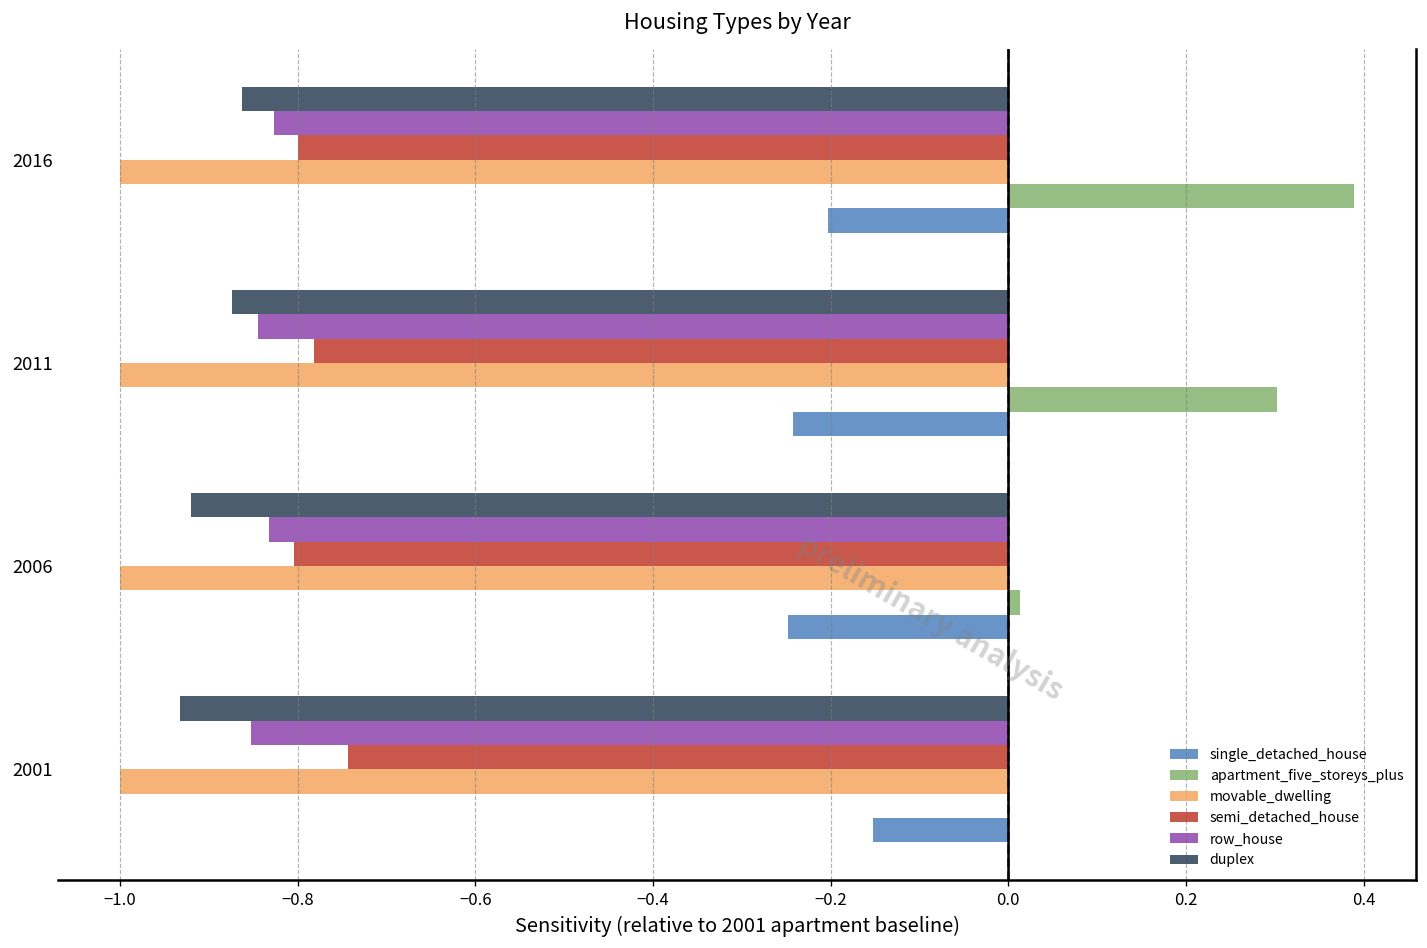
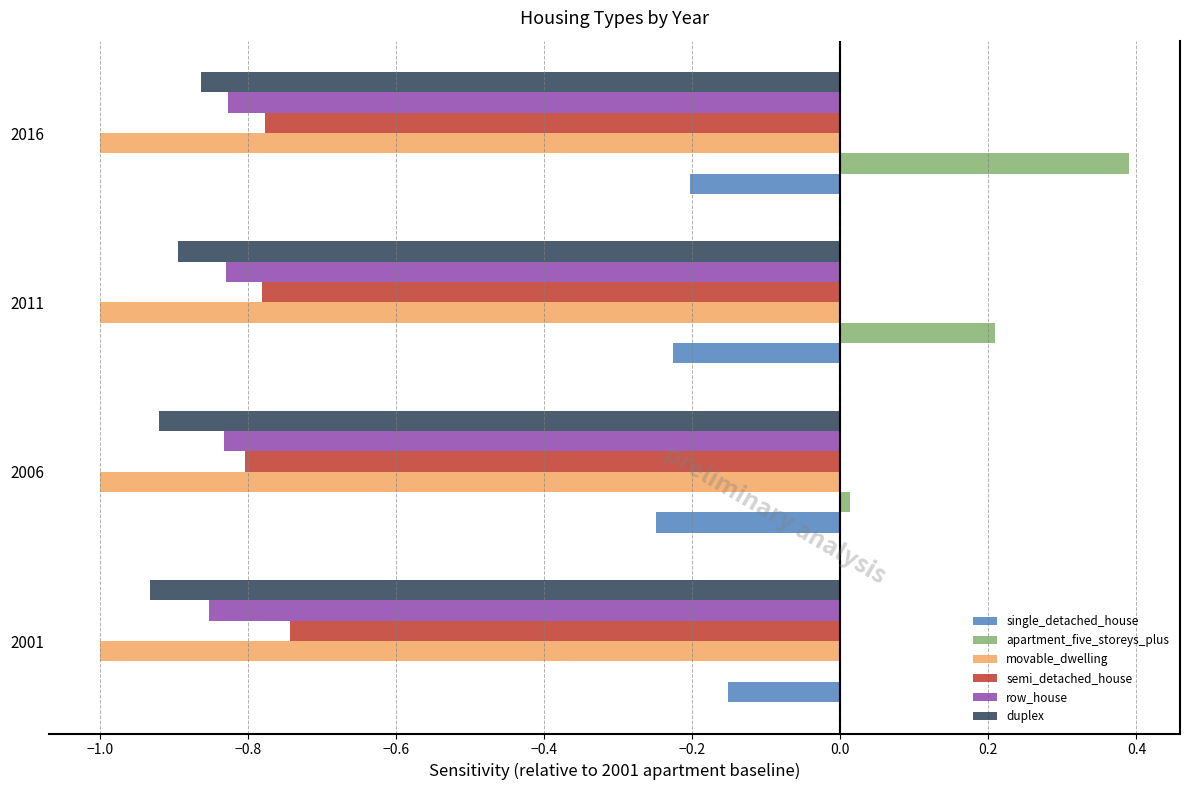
  {
    "single_detached_house": {
      "2016": -0.20,
-     "2011": -0.24,
+     "2011": -0.23,
      "2006": -0.25,
      "2001": -0.15
    },
    "apartment_five_storeys_plus": {
      "2016": 0.39,
-     "2011": 0.30,
+     "2011": 0.21,
      "2006": 0.01,
      "2001": 0.00
    },
    "movable_dwelling": {
      "2016": -1.00,
      "2011": -1.00,
      "2006": -1.00,
      "2001": -1.00
    },
    "semi_detached_house": {
-     "2016": -0.80,
+     "2016": -0.78,
      "2011": -0.78,
      "2006": -0.80,
      "2001": -0.74
    },
    "row_house": {
      "2016": -0.83,
-     "2011": -0.84,
+     "2011": -0.83,
      "2006": -0.83,
      "2001": -0.85
    },
    "duplex": {
      "2016": -0.86,
-     "2011": -0.87,
+     "2011": -0.90,
      "2006": -0.92,
      "2001": -0.93
    }
  }
